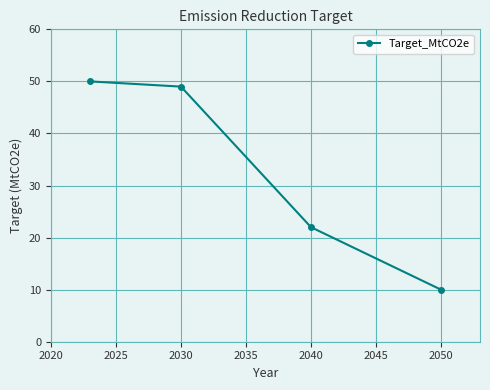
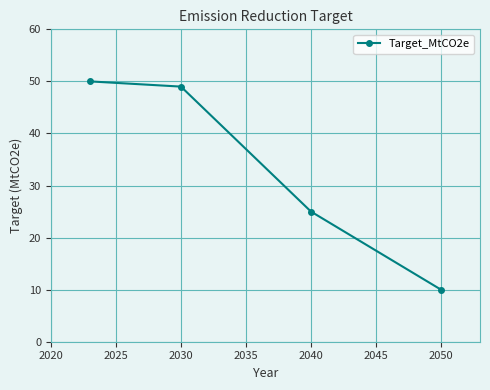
  {
    "2030": 49,
-   "2040": 22,
+   "2040": 25,
    "2050": 10
  }
